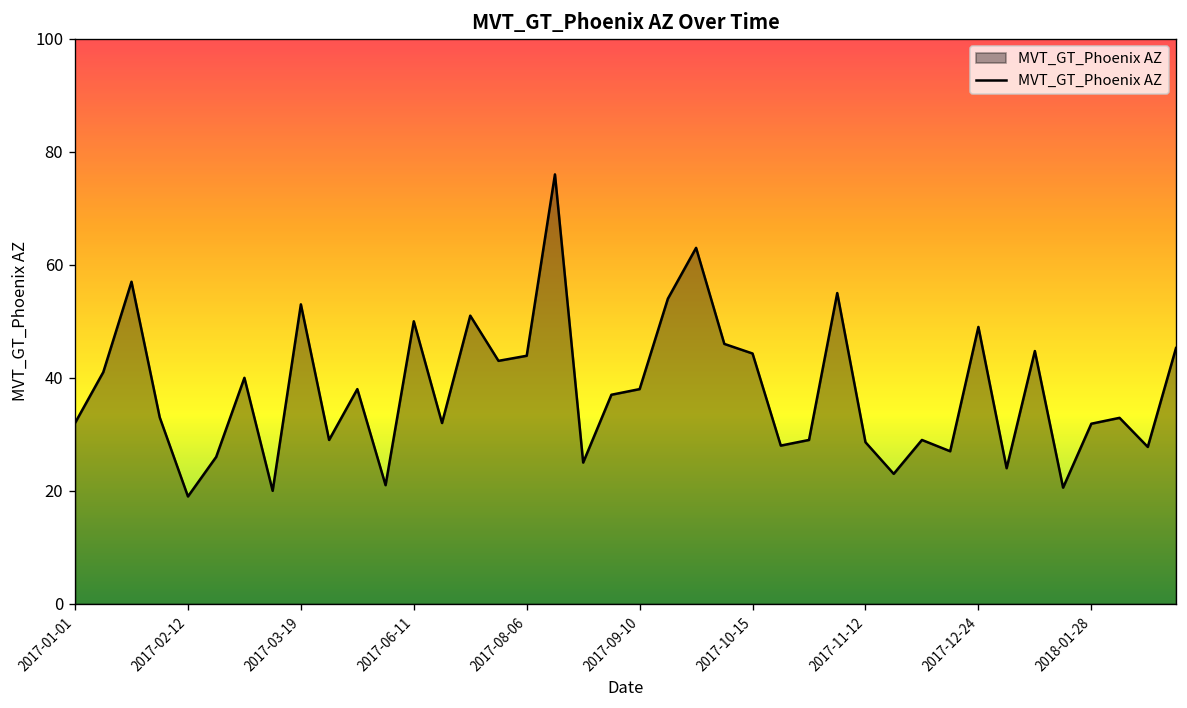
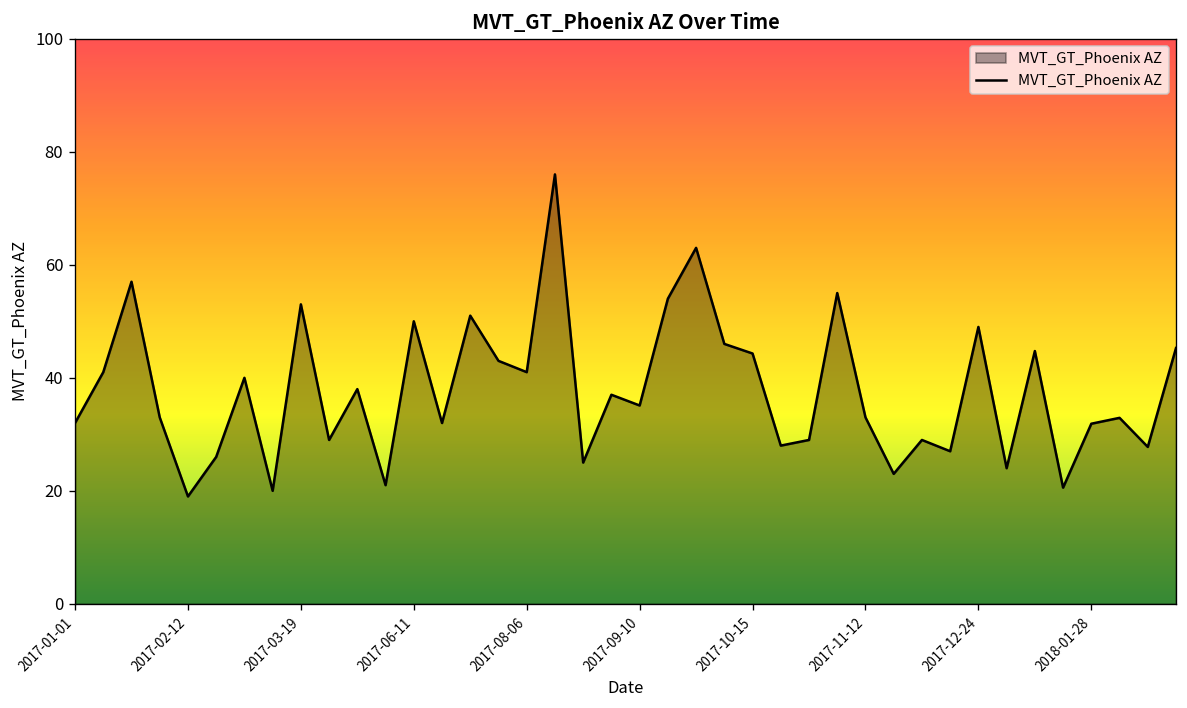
  {
    "2017-01-01": 32,
    "2017-02-12": 19,
    "2017-03-19": 53,
    "2017-06-11": 50,
-   "2017-08-06": 44,
-   "2017-09-10": 38,
+   "2017-08-06": 41,
+   "2017-09-10": 35,
    "2017-10-15": 44,
-   "2017-11-12": 29,
+   "2017-11-12": 33,
    "2017-12-24": 49,
    "2018-01-28": 32
  }
